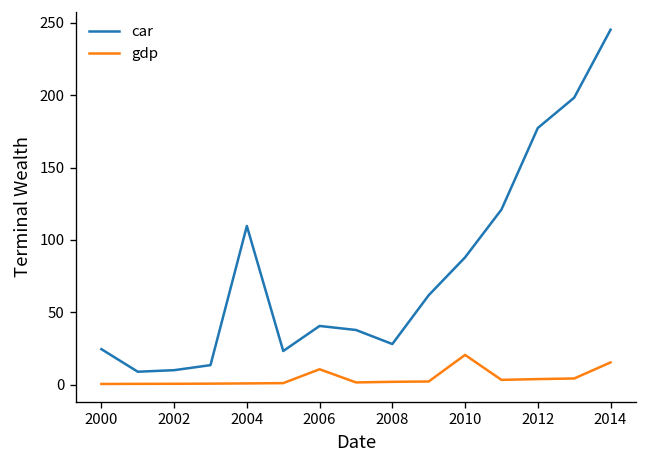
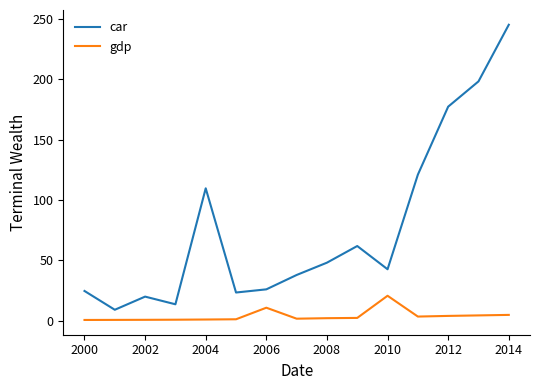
  {
    "car": {
      "2000": 25,
-     "2002": 10,
+     "2002": 20,
      "2004": 110,
-     "2006": 41,
-     "2008": 28,
-     "2010": 88,
+     "2006": 26,
+     "2008": 48,
+     "2010": 43,
      "2012": 177,
      "2014": 245
    },
    "gdp": {
      "2000": 0,
      "2002": 1,
      "2004": 1,
      "2006": 11,
      "2008": 2,
      "2010": 21,
      "2012": 4,
-     "2014": 15
+     "2014": 5
    }
  }
